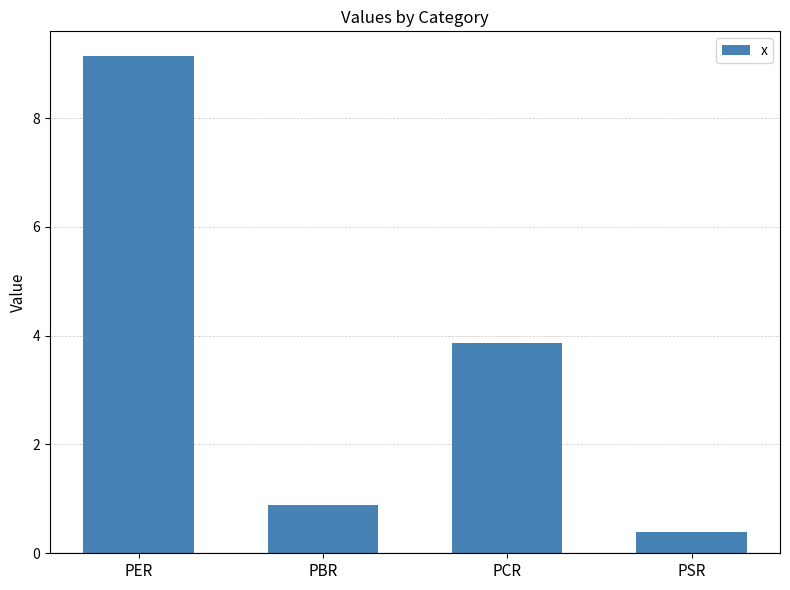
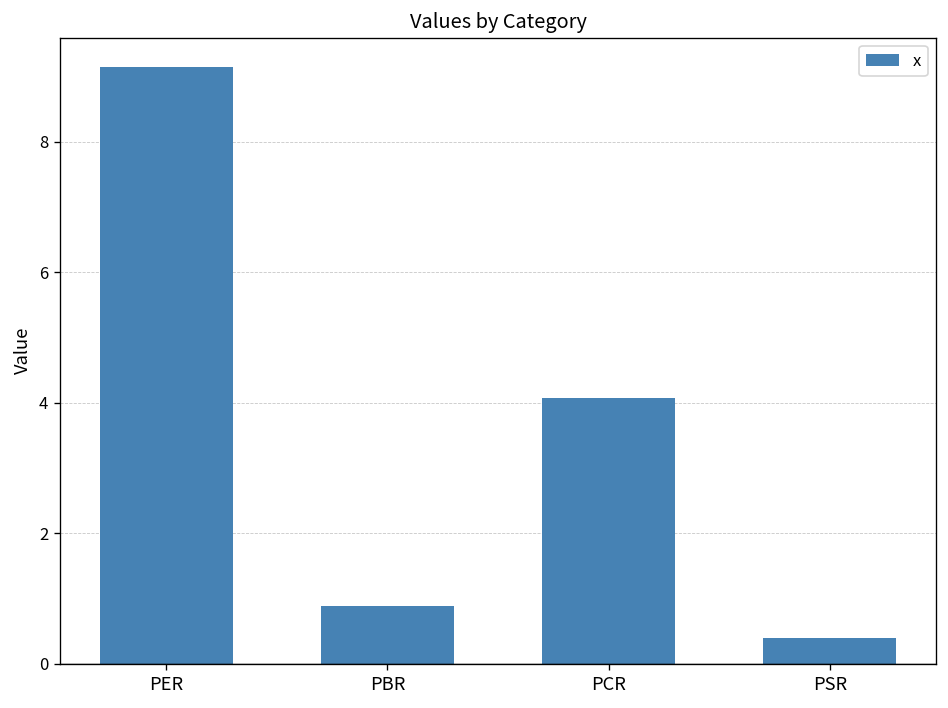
  {
    "PER": 9.1,
    "PBR": 0.9,
-   "PCR": 3.9,
+   "PCR": 4.1,
    "PSR": 0.4
  }
